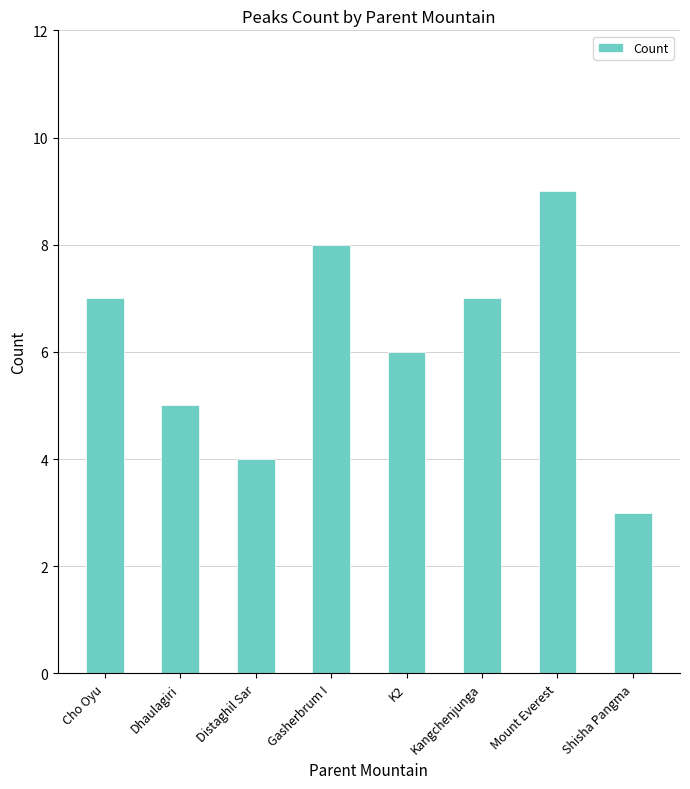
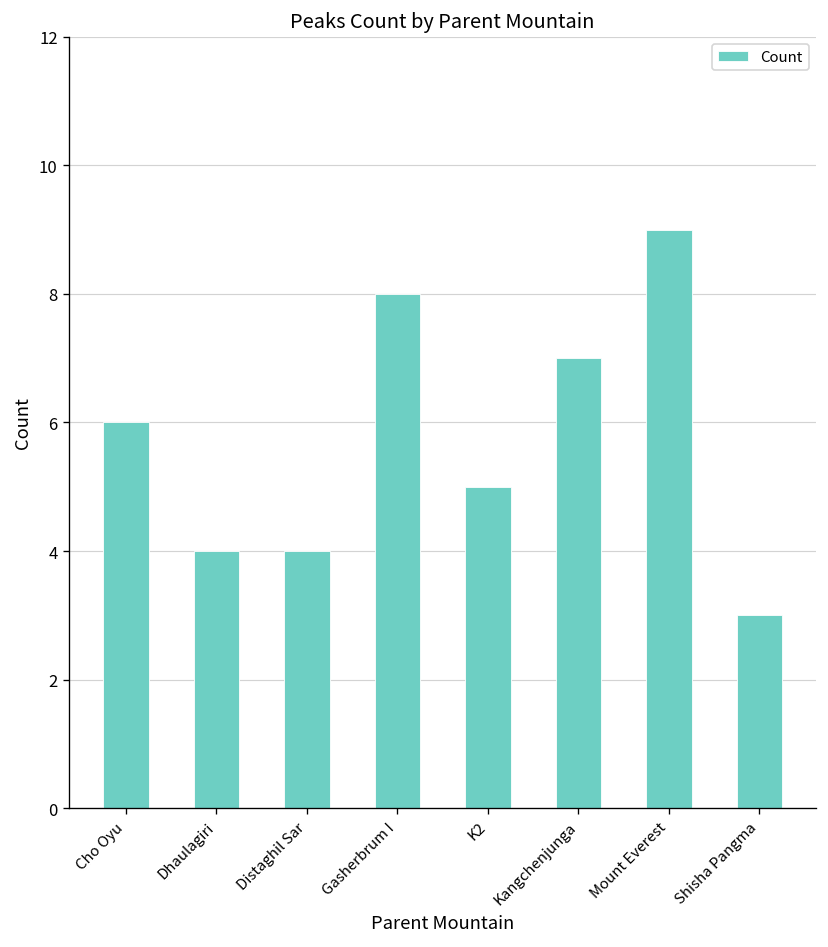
  {
-   "Cho Oyu": 7,
-   "Dhaulagiri": 5,
+   "Cho Oyu": 6,
+   "Dhaulagiri": 4,
    "Distaghil Sar": 4,
    "Gasherbrum I": 8,
-   "K2": 6,
+   "K2": 5,
    "Kangchenjunga": 7,
    "Mount Everest": 9,
    "Shisha Pangma": 3
  }
